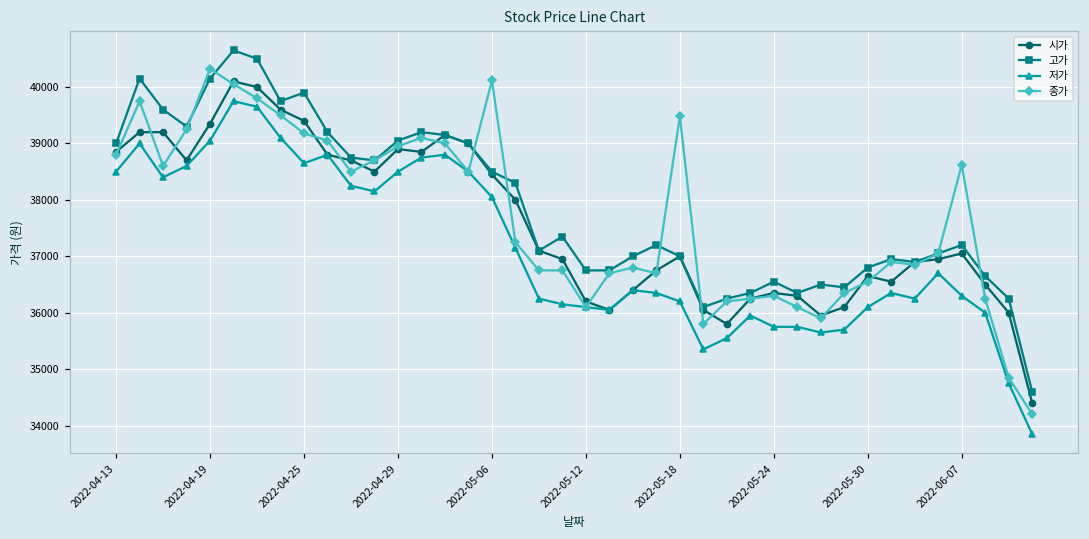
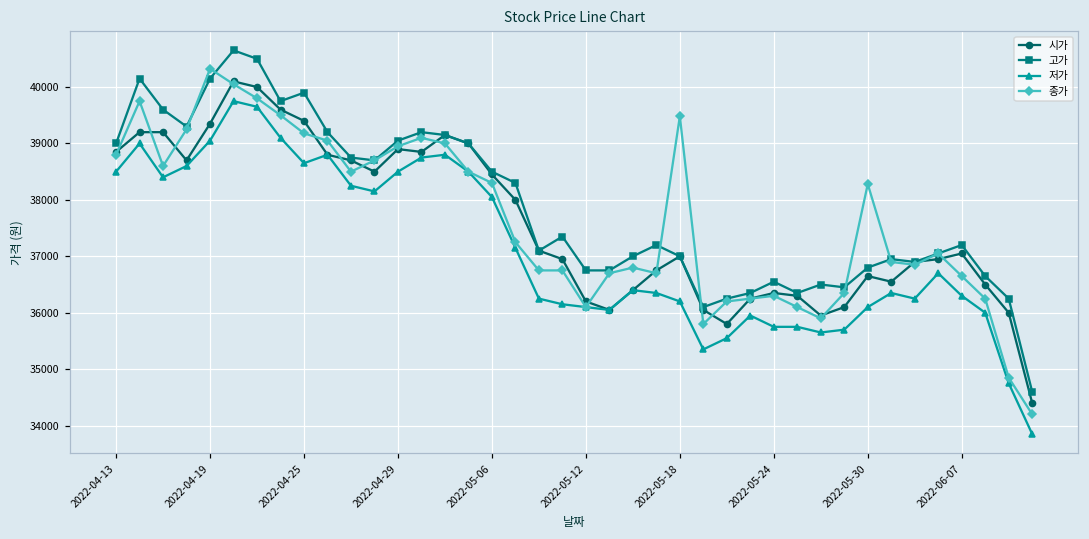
  {
    "종가": {
      "2022-04-13": 38800,
      "2022-04-19": 40300,
      "2022-04-25": 39200,
-     "2022-05-06": 40100,
+     "2022-05-06": 38300,
      "2022-05-18": 39500,
      "2022-05-24": 36300,
-     "2022-05-30": 36600,
-     "2022-06-07": 38600
+     "2022-05-30": 38300,
+     "2022-06-07": 36700
    }
  }
